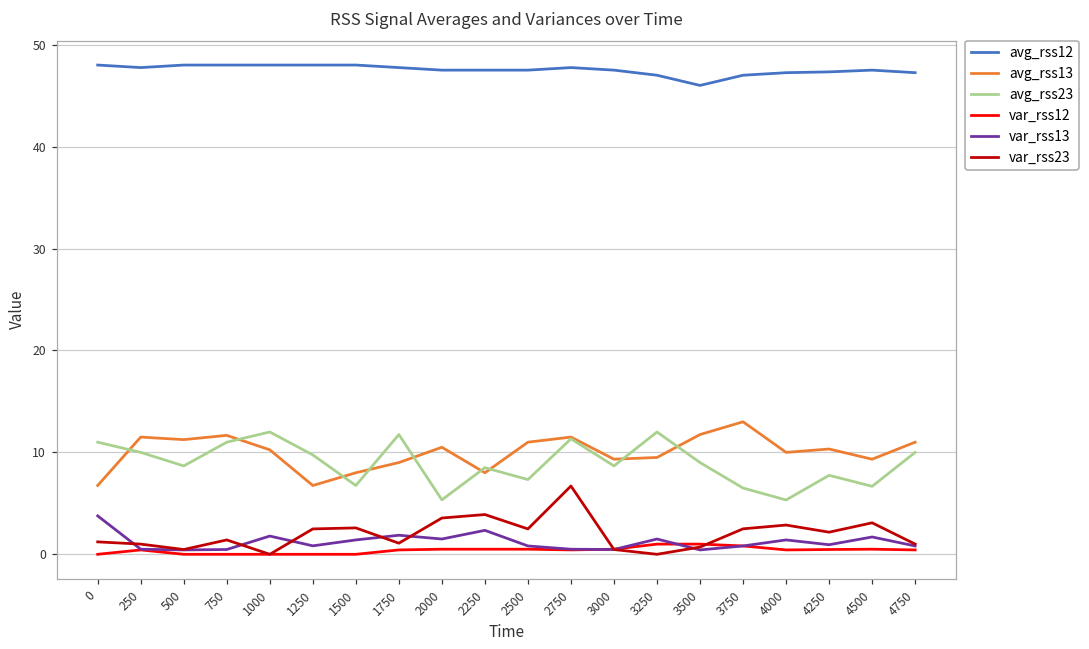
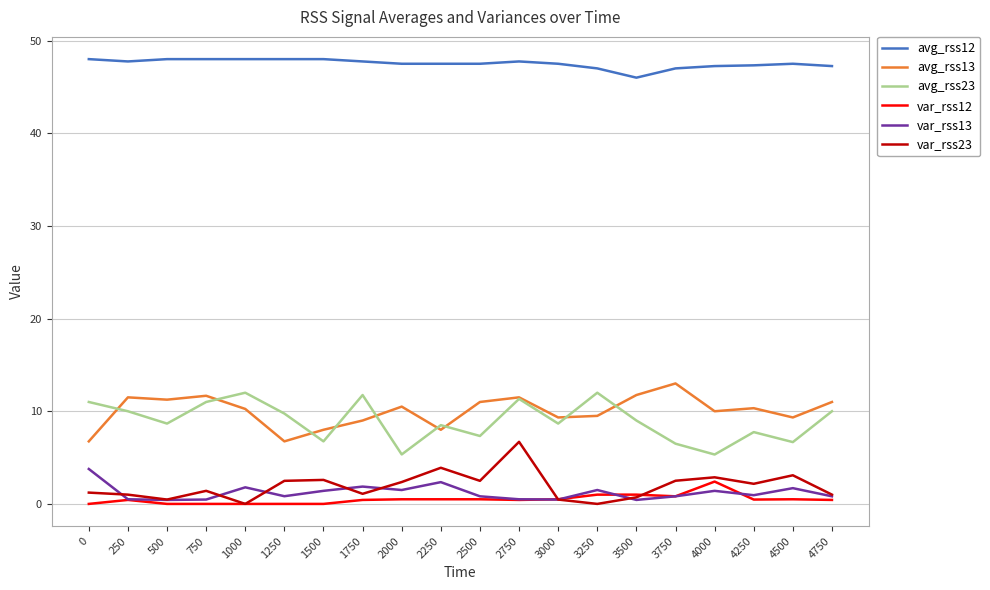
  {
    "avg_rss12": {
      "0": 48,
      "250": 48,
      "500": 48,
      "750": 48,
      "1000": 48,
      "1250": 48,
      "1500": 48,
      "1750": 48,
      "2000": 48,
      "2250": 48,
      "2500": 48,
      "2750": 48,
      "3000": 48,
      "3250": 47,
      "3500": 46,
      "3750": 47,
      "4000": 47,
      "4250": 47,
      "4500": 48,
      "4750": 47
    },
    "avg_rss13": {
      "0": 7,
      "250": 12,
      "500": 11,
      "750": 12,
      "1000": 10,
      "1250": 7,
      "1500": 8,
      "1750": 9,
      "2000": 11,
      "2250": 8,
      "2500": 11,
      "3000": 9,
      "3250": 10,
      "3500": 12,
      "3750": 13,
      "4000": 10,
      "4250": 10,
      "4500": 9,
      "4750": 11
    },
    "avg_rss23": {
      "0": 11,
      "250": 10,
      "500": 9,
      "750": 11,
      "1000": 12,
      "1250": 10,
      "1500": 7,
      "1750": 12,
      "2000": 5,
      "2250": 9,
      "2500": 7,
      "3000": 9,
      "3250": 12,
      "3500": 9,
      "3750": 7,
      "4000": 5,
      "4250": 8,
      "4500": 7,
      "4750": 10
    },
    "var_rss12": {
      "0": 0,
      "500": 0,
      "750": 0,
      "1250": 0,
      "1500": 0,
      "1750": 0,
      "2000": 1,
      "2250": 1,
      "2500": 1,
      "3250": 1,
      "3500": 1,
-     "4000": 0,
+     "4000": 2,
      "4250": 0,
      "4500": 1,
      "4750": 0
    },
    "var_rss13": {
      "0": 4,
      "750": 0,
      "1000": 2,
      "1250": 1,
      "1500": 1,
      "1750": 2,
      "2000": 2,
      "2250": 2,
      "2500": 1,
      "3250": 2,
      "3500": 0,
      "4000": 1,
      "4250": 1,
      "4500": 2
    },
    "var_rss23": {
      "0": 1,
      "250": 1,
      "750": 1,
      "1250": 2,
      "1500": 3,
      "1750": 1,
-     "2000": 4,
+     "2000": 2,
      "2250": 4,
      "2500": 2,
      "2750": 7,
      "3250": 0,
      "3500": 1,
      "3750": 3,
      "4000": 3,
      "4250": 2,
      "4500": 3
    }
  }
